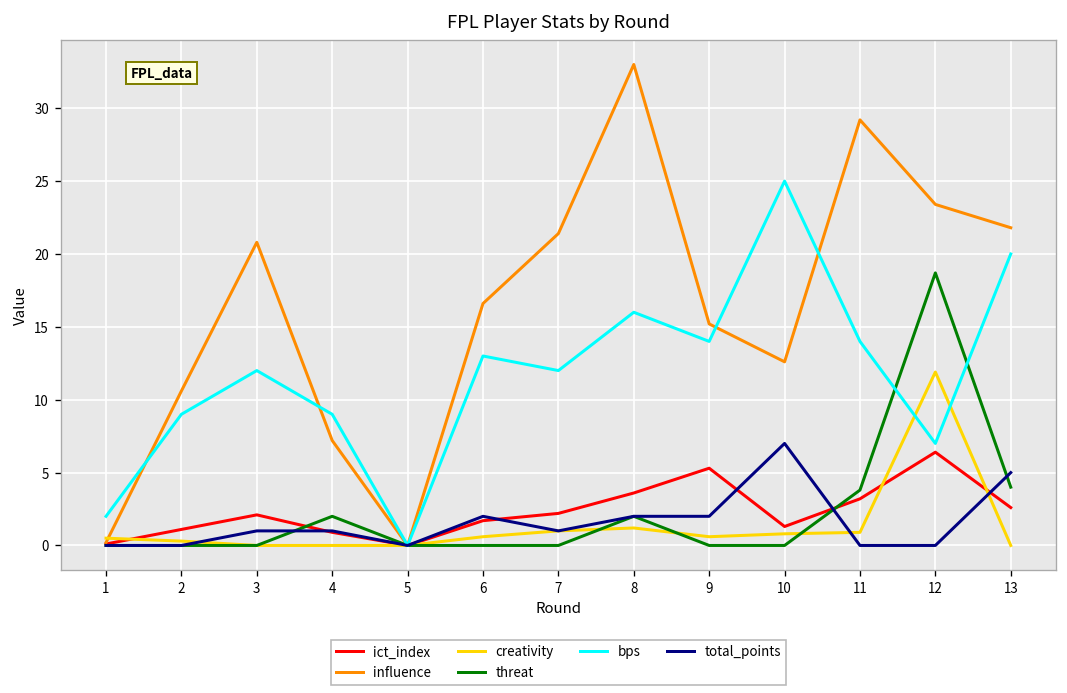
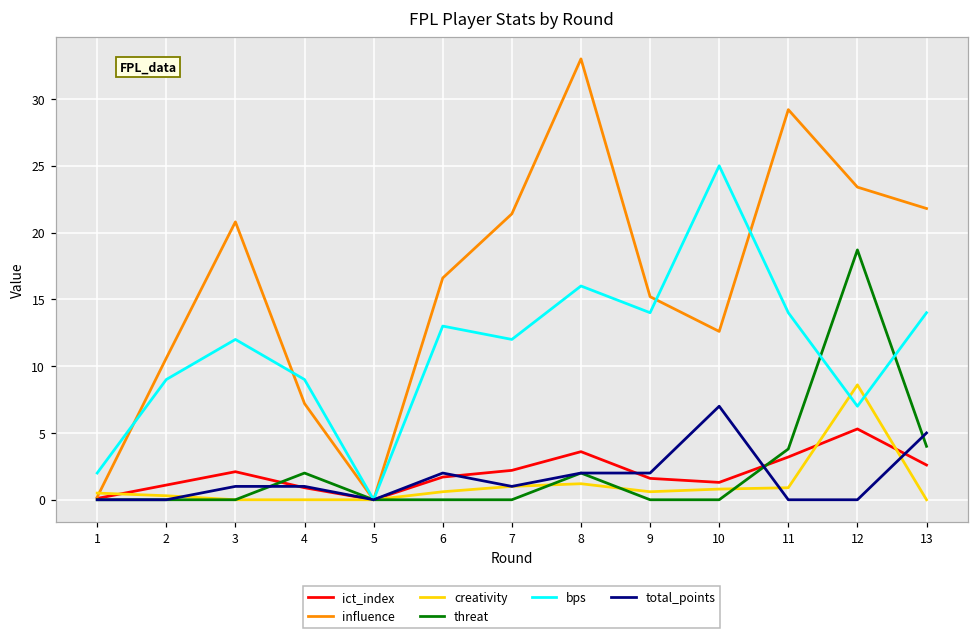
  {
    "ict_index": {
      "2": 1.1,
      "3": 2.1,
      "6": 1.7,
      "7": 2.2,
      "8": 3.6,
-     "9": 5.3,
+     "9": 1.6,
      "10": 1.3,
      "11": 3.2,
-     "12": 6.4,
+     "12": 5.3,
      "13": 2.6
    },
    "influence": {
      "2": 10.6,
      "3": 20.8,
      "4": 7.2,
      "6": 16.6,
      "7": 21.4,
      "8": 33.0,
      "9": 15.2,
      "10": 12.6,
      "11": 29.2,
      "12": 23.4,
      "13": 21.8
    },
    "creativity": {
      "1": 0.5,
      "2": 0.3,
      "4": 0.0,
      "6": 0.6,
      "8": 1.2,
      "9": 0.6,
      "10": 0.8,
      "11": 0.9,
-     "12": 11.9,
+     "12": 8.6,
      "13": 0.0
    },
    "threat": {
      "4": 2.0,
      "6": 0.0,
      "7": 0.0,
      "9": 0.0,
      "10": 0.0,
      "11": 3.8,
      "12": 18.7,
      "13": 4.0
    },
    "bps": {
      "1": 2,
      "2": 9,
      "3": 12,
      "4": 9,
      "6": 13,
      "7": 12,
      "8": 16,
      "9": 14,
      "10": 25,
      "11": 14,
      "12": 7,
-     "13": 20
+     "13": 14
    },
    "total_points": {
      "3": 1.0,
      "6": 2.0,
      "9": 2.0,
      "10": 7.0,
      "11": 0.0,
      "12": 0.0,
      "13": 5.0
    }
  }
